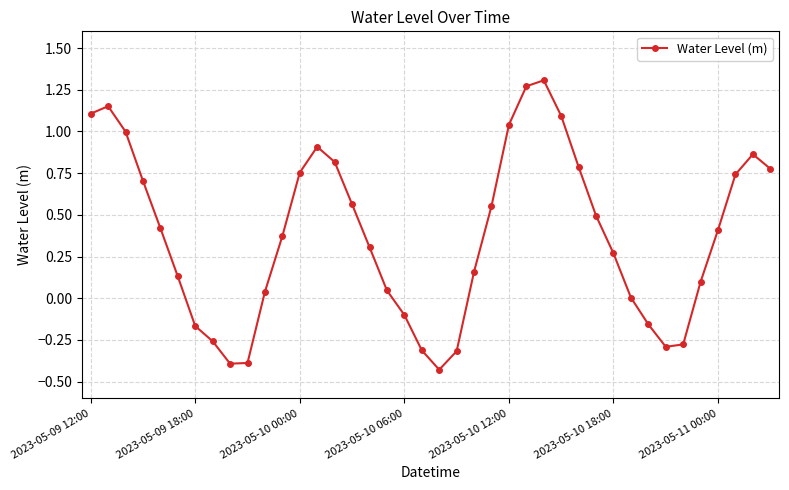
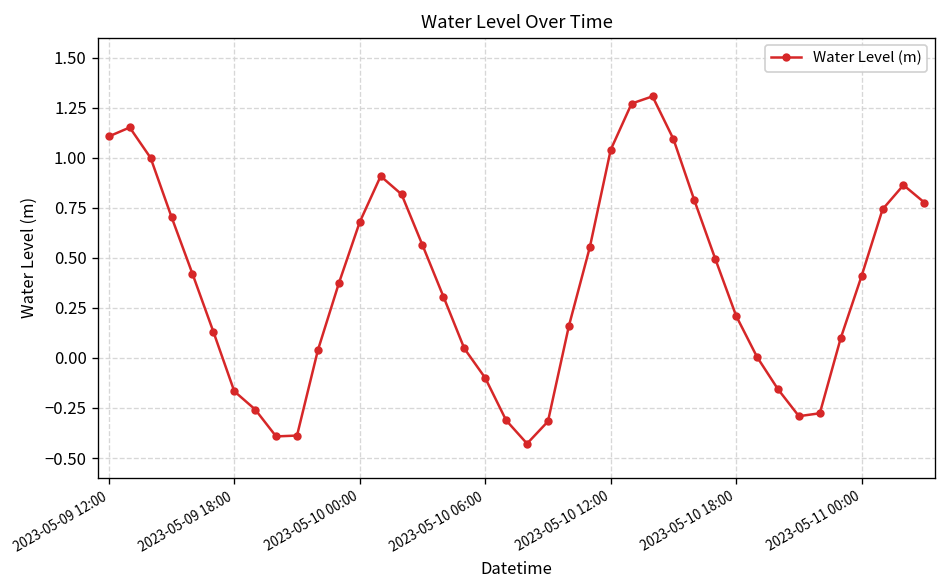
  {
    "2023-05-09 12:00": 1.11,
    "2023-05-09 18:00": -0.17,
-   "2023-05-10 00:00": 0.75,
+   "2023-05-10 00:00": 0.68,
    "2023-05-10 06:00": -0.10,
    "2023-05-10 12:00": 1.04,
-   "2023-05-10 18:00": 0.27,
+   "2023-05-10 18:00": 0.21,
    "2023-05-11 00:00": 0.41
  }
